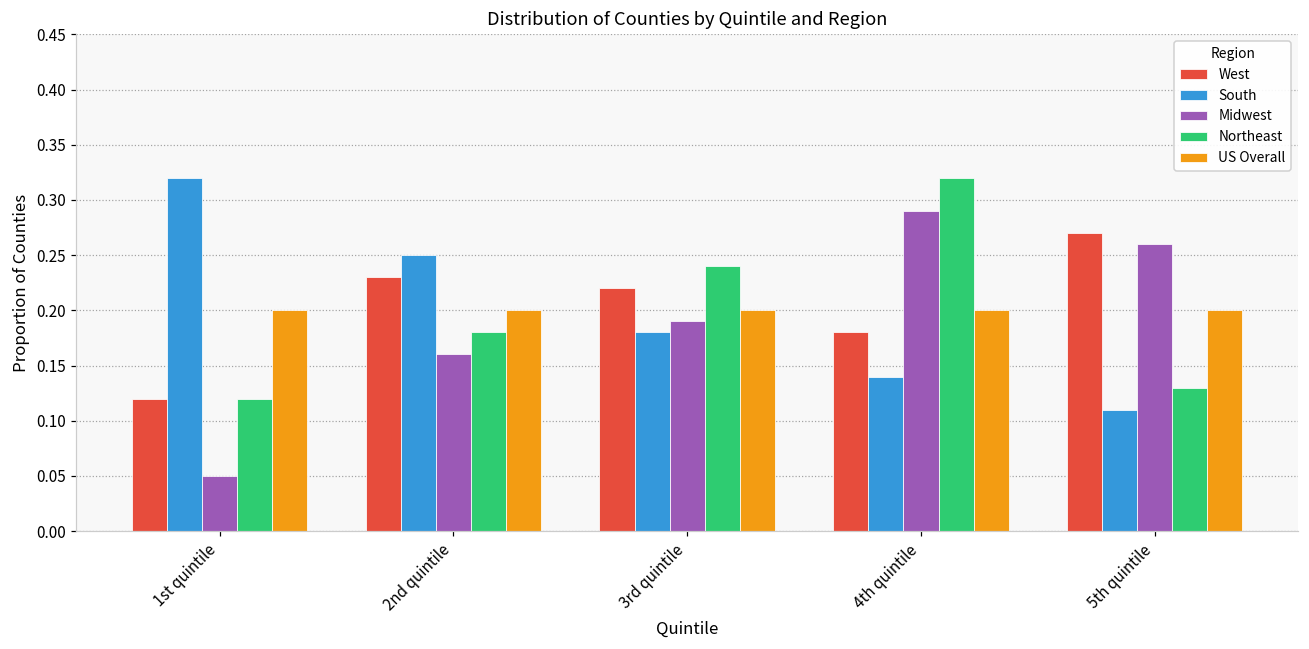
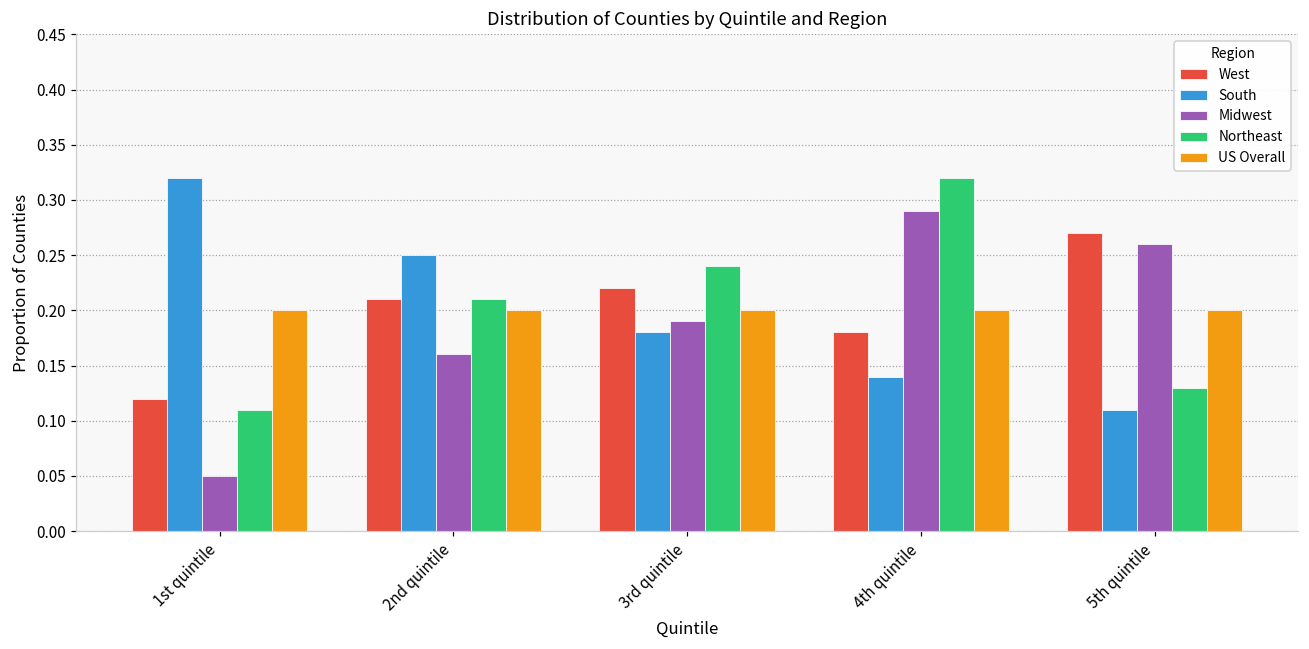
  {
    "West": {
      "1st quintile": 0.12,
-     "2nd quintile": 0.23,
+     "2nd quintile": 0.21,
      "3rd quintile": 0.22,
      "4th quintile": 0.18,
      "5th quintile": 0.27
    },
    "South": {
      "1st quintile": 0.32,
      "2nd quintile": 0.25,
      "3rd quintile": 0.18,
      "4th quintile": 0.14,
      "5th quintile": 0.11
    },
    "Midwest": {
      "1st quintile": 0.05,
      "2nd quintile": 0.16,
      "3rd quintile": 0.19,
      "4th quintile": 0.29,
      "5th quintile": 0.26
    },
    "Northeast": {
-     "1st quintile": 0.12,
-     "2nd quintile": 0.18,
+     "1st quintile": 0.11,
+     "2nd quintile": 0.21,
      "3rd quintile": 0.24,
      "4th quintile": 0.32,
      "5th quintile": 0.13
    },
    "US Overall": {
      "1st quintile": 0.20,
      "2nd quintile": 0.20,
      "3rd quintile": 0.20,
      "4th quintile": 0.20,
      "5th quintile": 0.20
    }
  }
